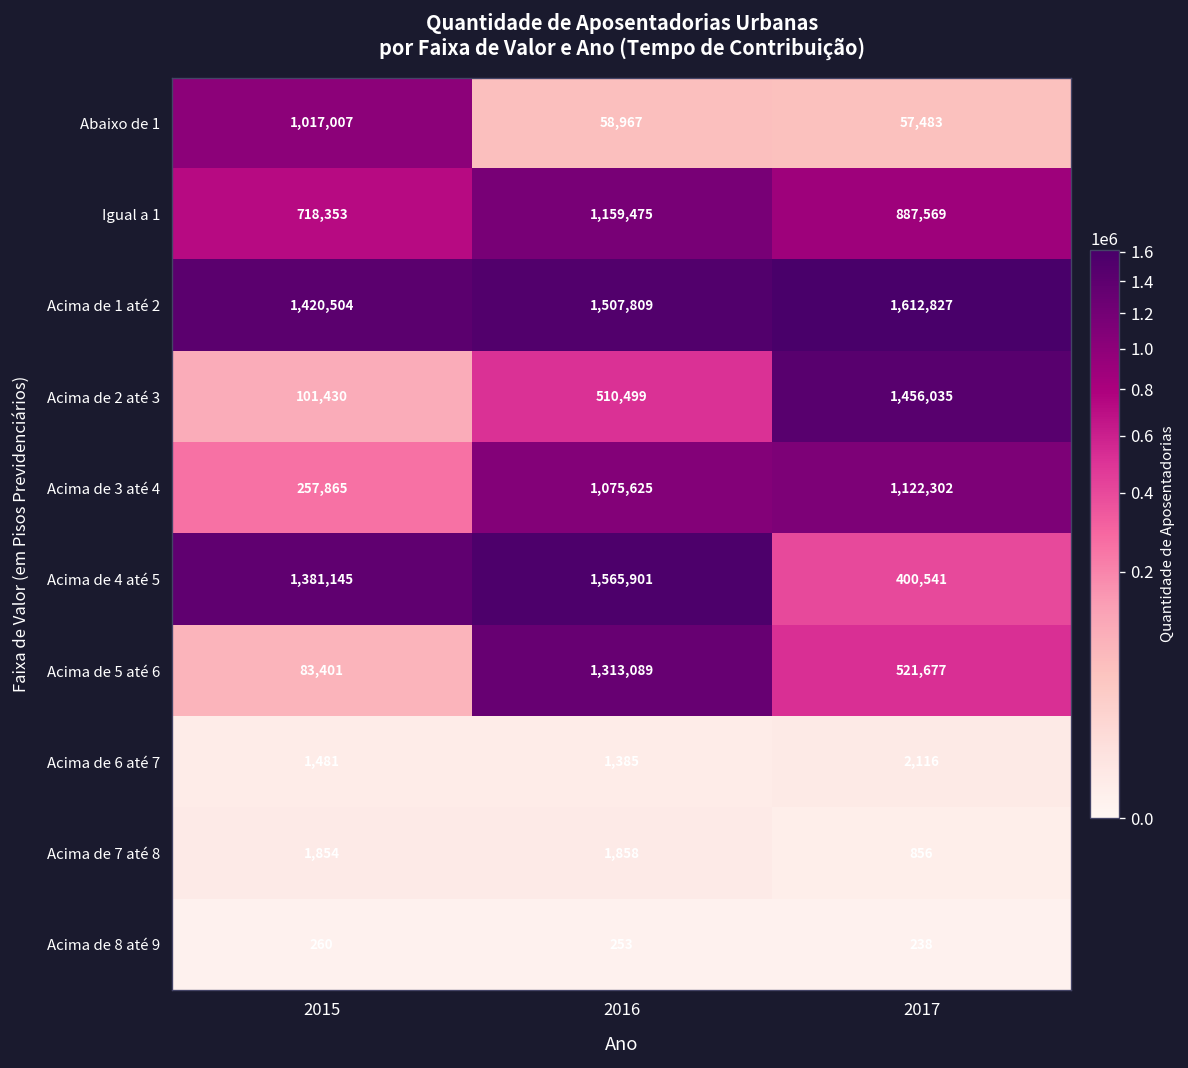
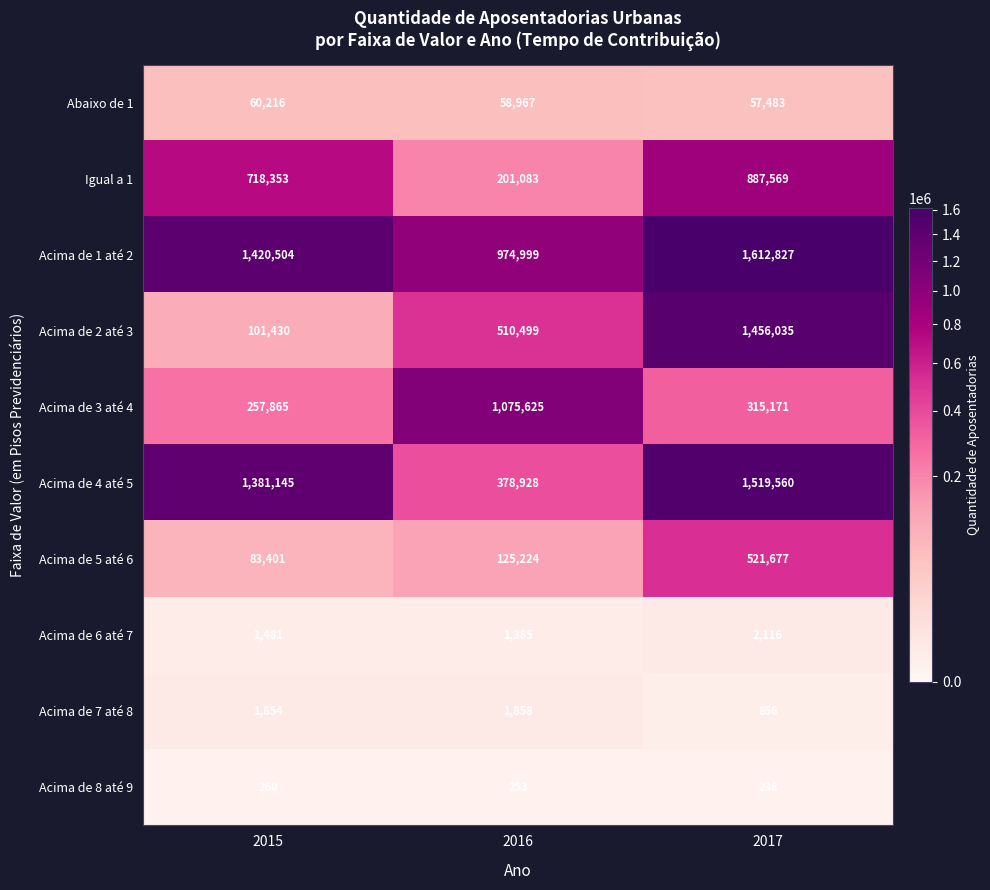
  {
    "Abaixo de 1": {
-     "2015": "1,017,007",
+     "2015": "60,216",
      "2016": "58,967",
      "2017": "57,483"
    },
    "Igual a 1": {
      "2015": "718,353",
-     "2016": "1,159,475",
+     "2016": "201,083",
      "2017": "887,569"
    },
    "Acima de 1 até 2": {
      "2015": "1,420,504",
-     "2016": "1,507,809",
+     "2016": "974,999",
      "2017": "1,612,827"
    },
    "Acima de 2 até 3": {
      "2015": "101,430",
      "2016": "510,499",
      "2017": "1,456,035"
    },
    "Acima de 3 até 4": {
      "2015": "257,865",
      "2016": "1,075,625",
-     "2017": "1,122,302"
+     "2017": "315,171"
    },
    "Acima de 4 até 5": {
      "2015": "1,381,145",
-     "2016": "1,565,901",
-     "2017": "400,541"
+     "2016": "378,928",
+     "2017": "1,519,560"
    },
    "Acima de 5 até 6": {
      "2015": "83,401",
-     "2016": "1,313,089",
+     "2016": "125,224",
      "2017": "521,677"
    }
  }
